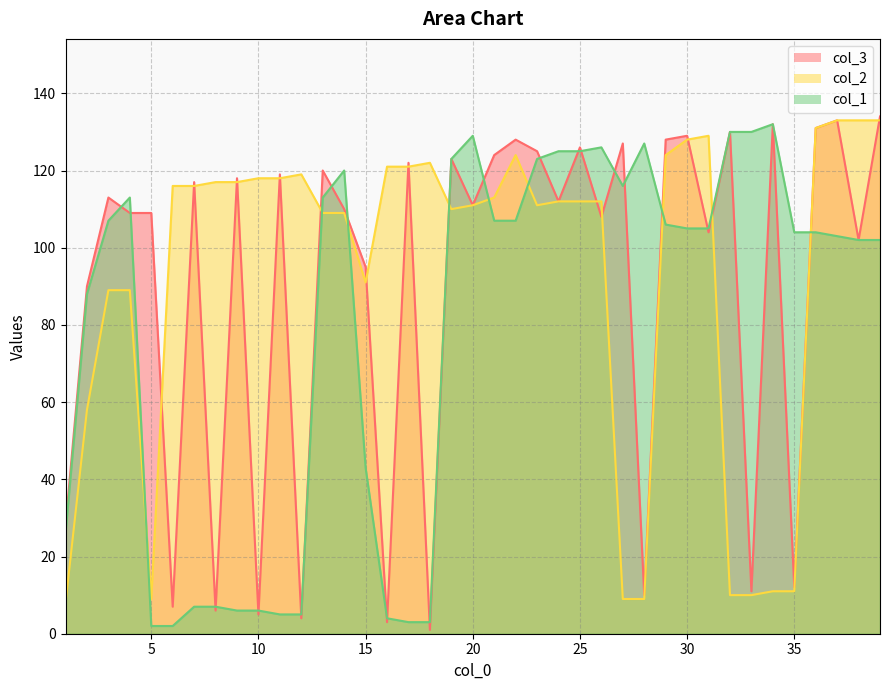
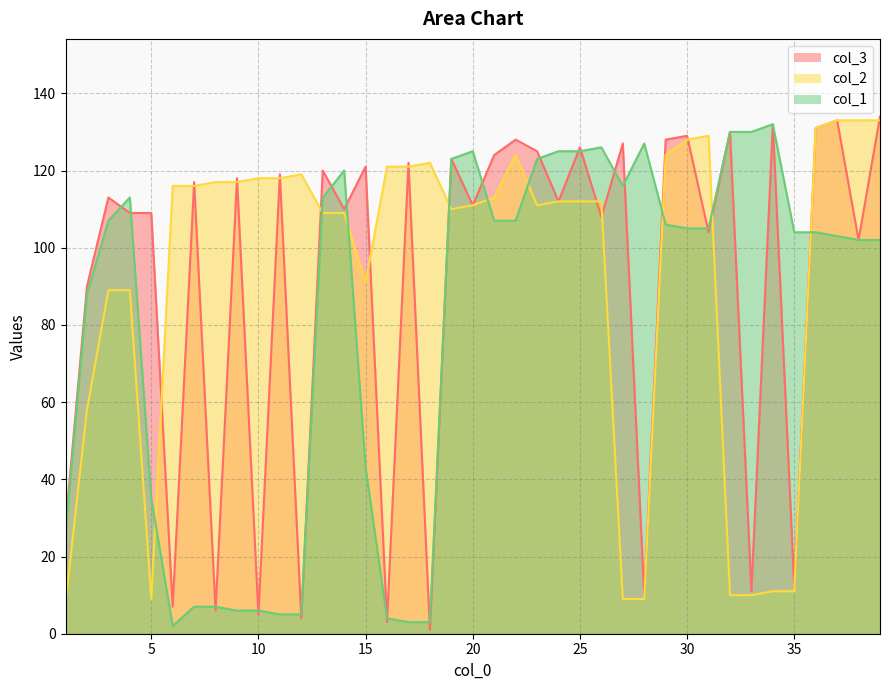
  {
    "col_3": {
      "5": 109,
      "10": 5,
-     "15": 95,
+     "15": 121,
      "25": 126,
      "30": 129,
      "35": 12
    },
    "col_2": {
      "5": 9,
      "10": 118,
      "15": 91,
      "25": 112,
      "30": 128,
      "35": 11
    },
    "col_1": {
-     "5": 2,
+     "5": 35,
      "10": 6,
      "15": 43,
-     "20": 129,
+     "20": 125,
      "25": 125,
      "30": 105,
      "35": 104
    }
  }
